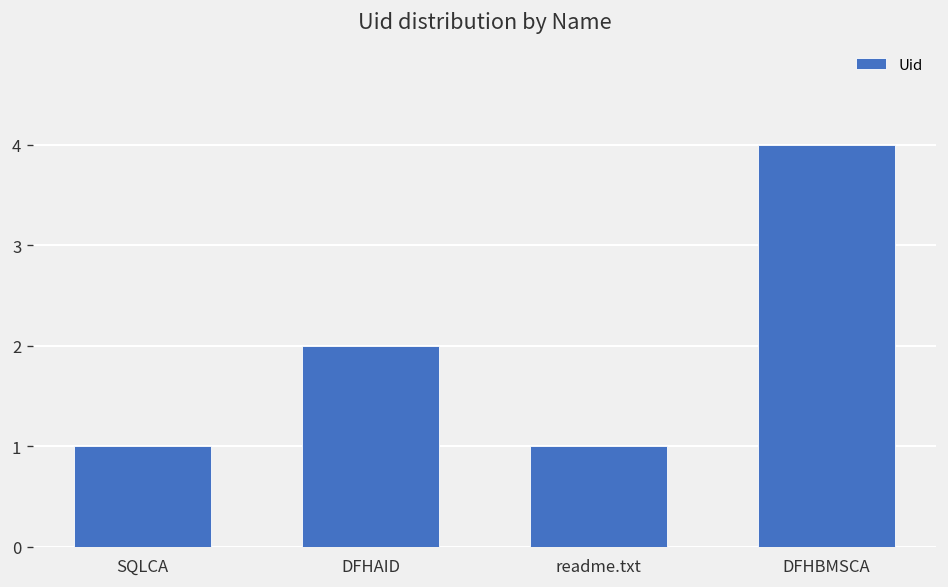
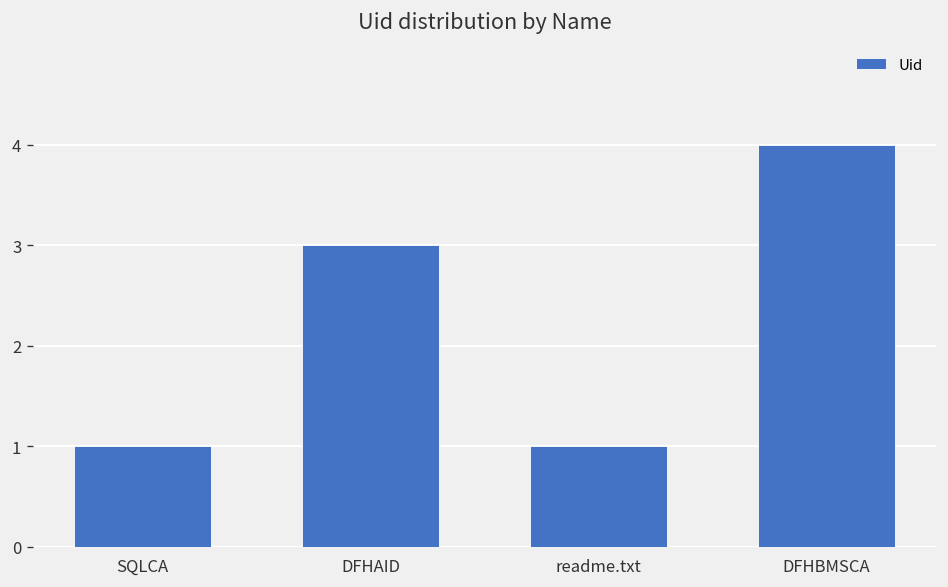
  {
    "SQLCA": 1,
-   "DFHAID": 2,
+   "DFHAID": 3,
    "readme.txt": 1,
    "DFHBMSCA": 4
  }
